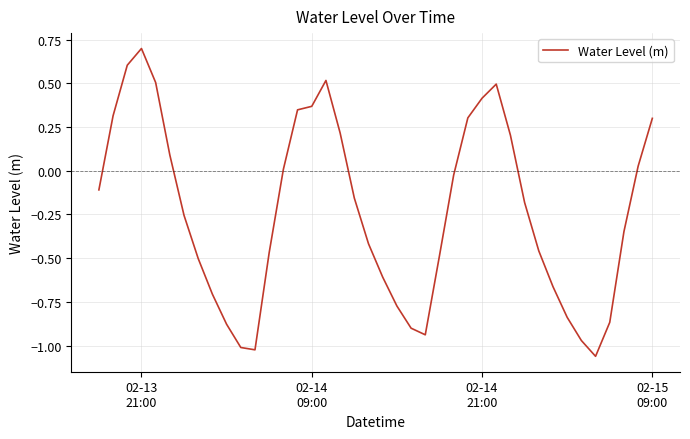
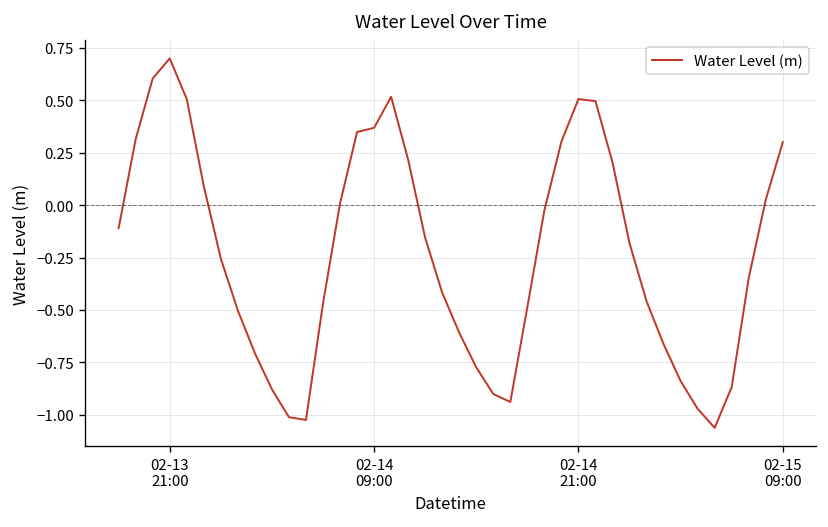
  {
    "02-13 21:00": 0.70,
    "02-14 09:00": 0.37,
-   "02-14 21:00": 0.41,
+   "02-14 21:00": 0.51,
    "02-15 09:00": 0.30
  }
